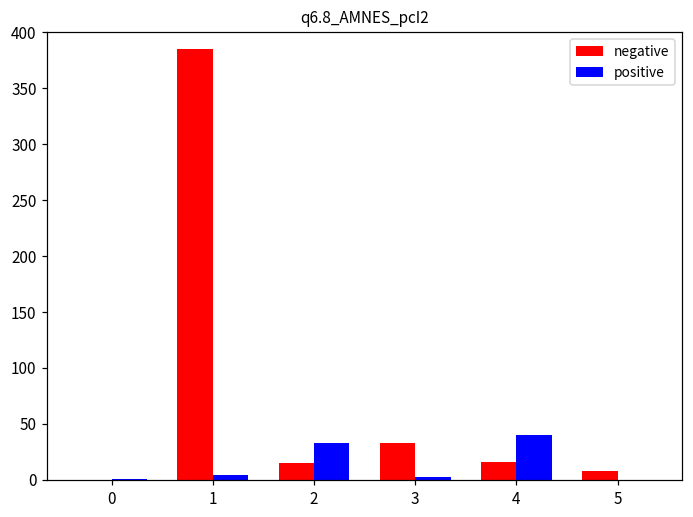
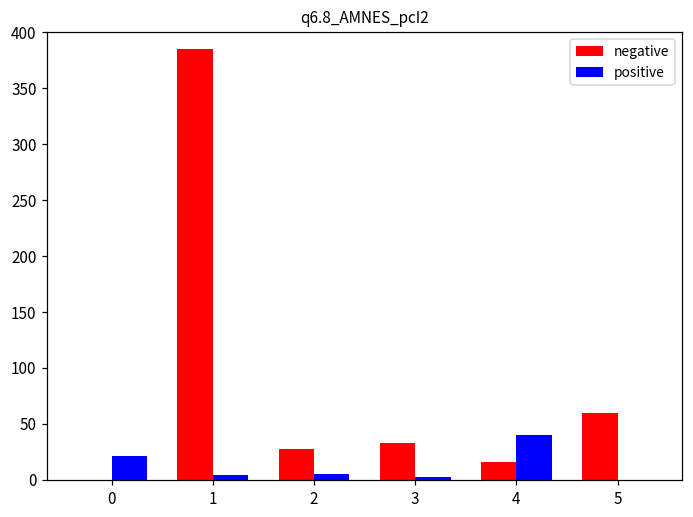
  {
    "negative": {
      "0": 0,
      "1": 385,
-     "2": 15,
+     "2": 28,
      "3": 33,
      "4": 16,
-     "5": 8
+     "5": 60
    },
    "positive": {
-     "0": 1,
+     "0": 21,
      "1": 4,
-     "2": 33,
+     "2": 5,
      "3": 3,
      "4": 40,
      "5": 0
    }
  }
